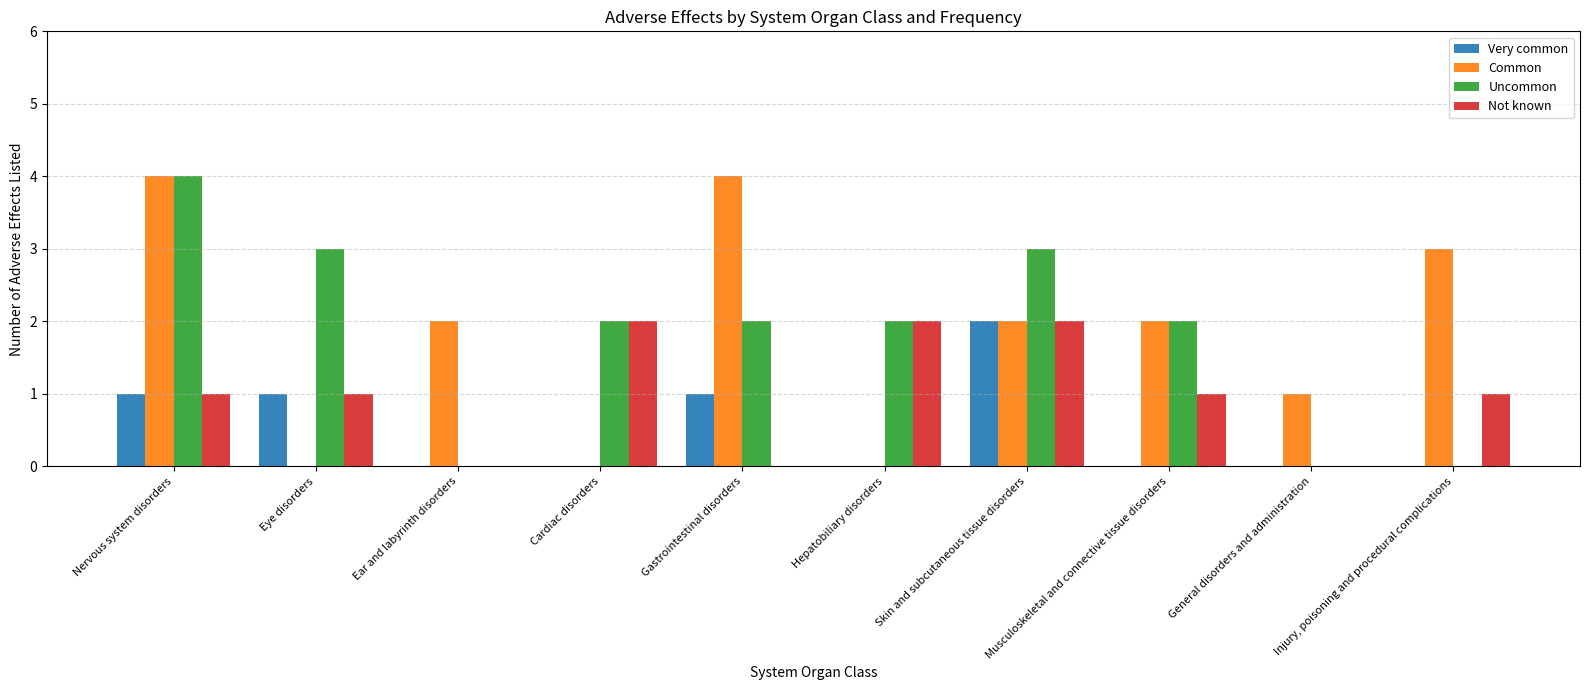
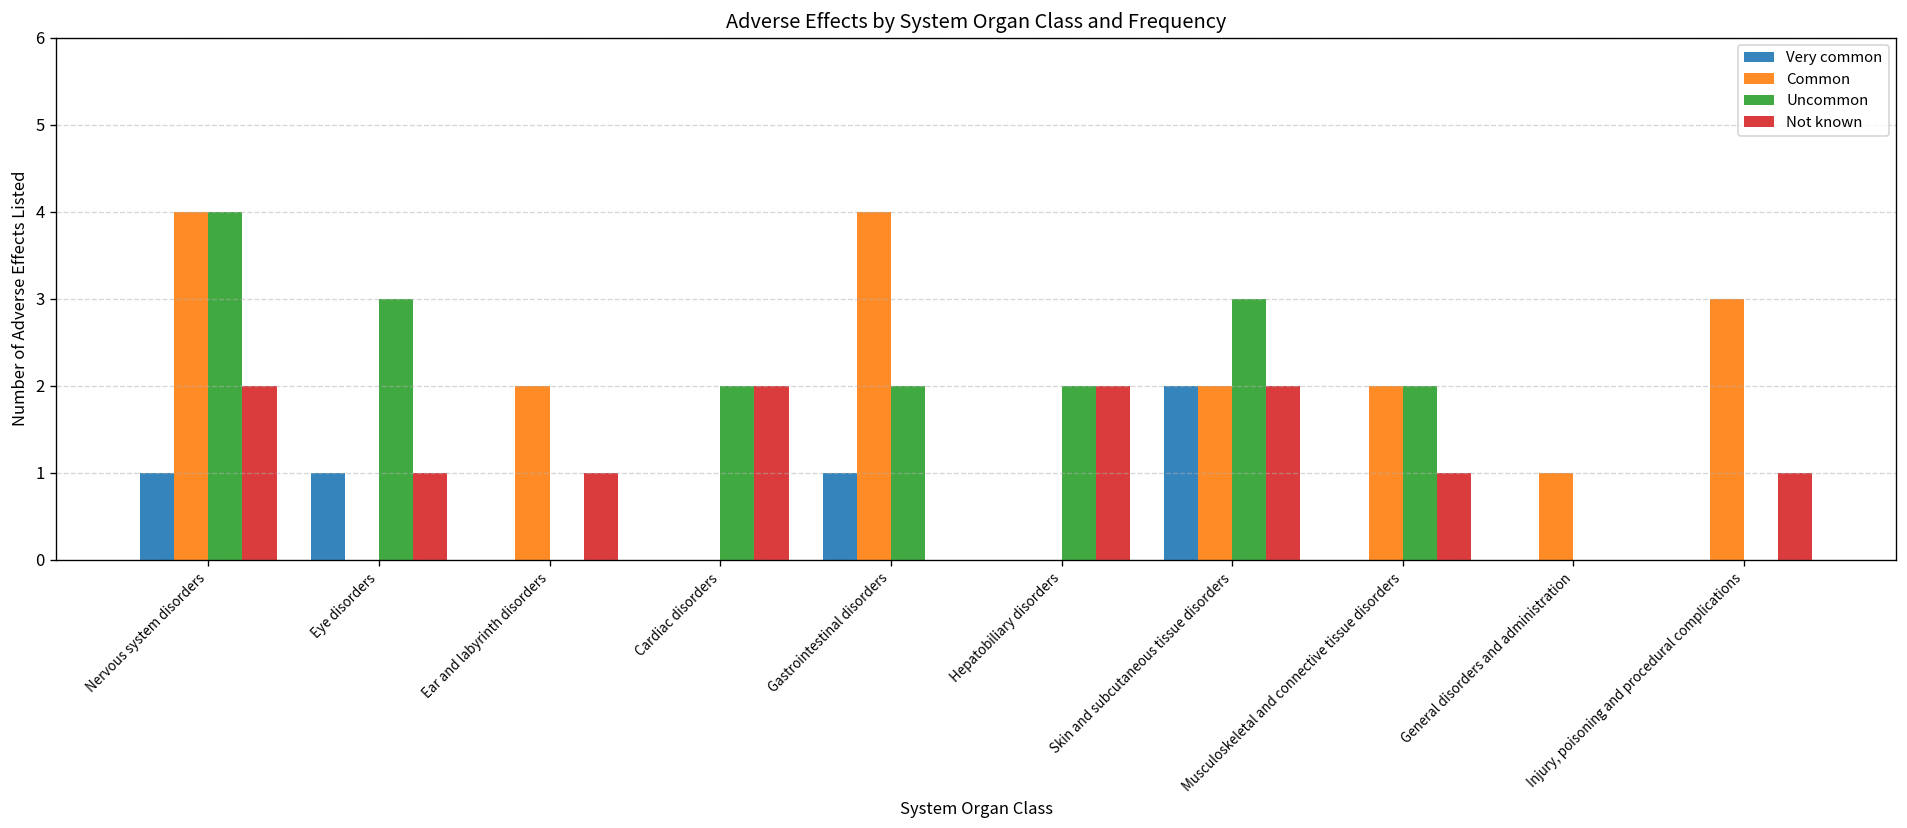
  {
    "Very common": {
      "Nervous system disorders": 1,
      "Eye disorders": 1,
      "Ear and labyrinth disorders": 0,
      "Cardiac disorders": 0,
      "Gastrointestinal disorders": 1,
      "Hepatobiliary disorders": 0,
      "Skin and subcutaneous tissue disorders": 2,
      "Musculoskeletal and connective tissue disorders": 0,
      "General disorders and administration": 0,
      "Injury, poisoning and procedural complications": 0
    },
    "Common": {
      "Nervous system disorders": 4,
      "Eye disorders": 0,
      "Ear and labyrinth disorders": 2,
      "Cardiac disorders": 0,
      "Gastrointestinal disorders": 4,
      "Hepatobiliary disorders": 0,
      "Skin and subcutaneous tissue disorders": 2,
      "Musculoskeletal and connective tissue disorders": 2,
      "General disorders and administration": 1,
      "Injury, poisoning and procedural complications": 3
    },
    "Uncommon": {
      "Nervous system disorders": 4,
      "Eye disorders": 3,
      "Ear and labyrinth disorders": 0,
      "Cardiac disorders": 2,
      "Gastrointestinal disorders": 2,
      "Hepatobiliary disorders": 2,
      "Skin and subcutaneous tissue disorders": 3,
      "Musculoskeletal and connective tissue disorders": 2,
      "General disorders and administration": 0,
      "Injury, poisoning and procedural complications": 0
    },
    "Not known": {
-     "Nervous system disorders": 1,
+     "Nervous system disorders": 2,
      "Eye disorders": 1,
-     "Ear and labyrinth disorders": 0,
+     "Ear and labyrinth disorders": 1,
      "Cardiac disorders": 2,
      "Gastrointestinal disorders": 0,
      "Hepatobiliary disorders": 2,
      "Skin and subcutaneous tissue disorders": 2,
      "Musculoskeletal and connective tissue disorders": 1,
      "General disorders and administration": 0,
      "Injury, poisoning and procedural complications": 1
    }
  }
